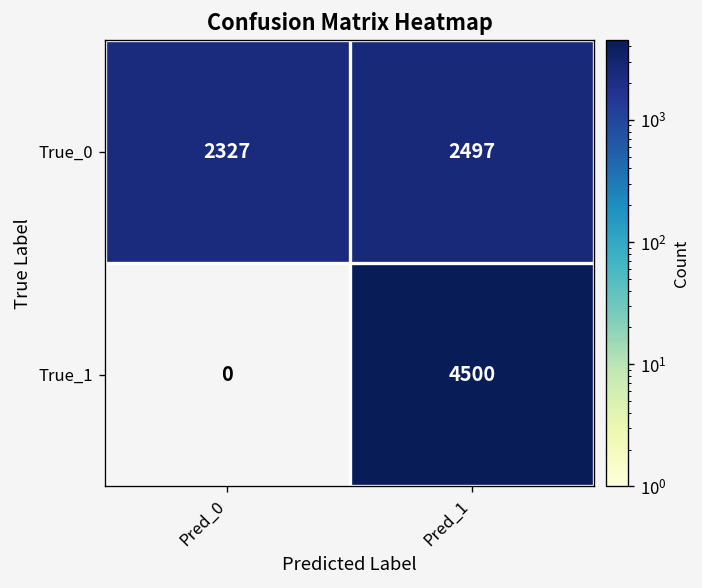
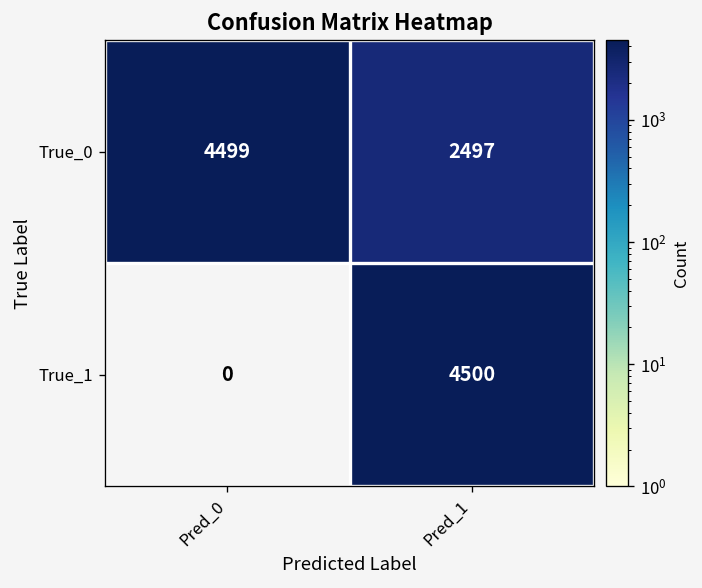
  {
    "True_0": {
-     "Pred_0": 2327,
+     "Pred_0": 4499,
      "Pred_1": 2497
    },
    "True_1": {
      "Pred_0": 0,
      "Pred_1": 4500
    }
  }
